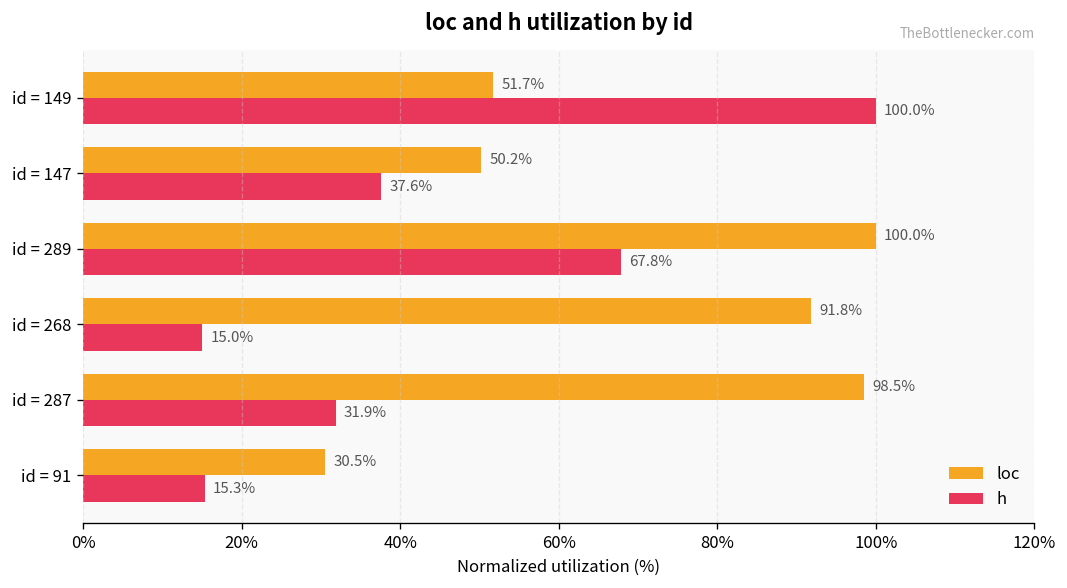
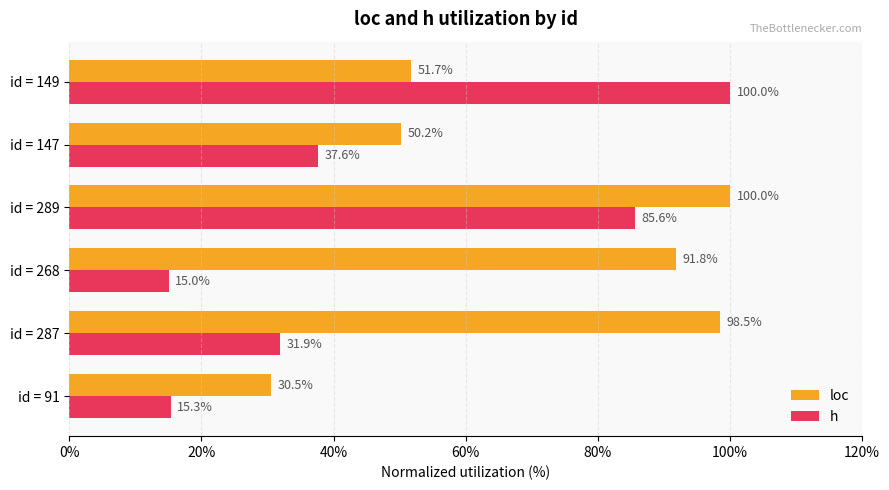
  {
    "loc": {
      "id = 149": "51.7%",
      "id = 147": "50.2%",
      "id = 289": "100.0%",
      "id = 268": "91.8%",
      "id = 287": "98.5%",
      "id = 91": "30.5%"
    },
    "h": {
      "id = 149": "100.0%",
      "id = 147": "37.6%",
-     "id = 289": "67.8%",
+     "id = 289": "85.6%",
      "id = 268": "15.0%",
      "id = 287": "31.9%",
      "id = 91": "15.3%"
    }
  }
